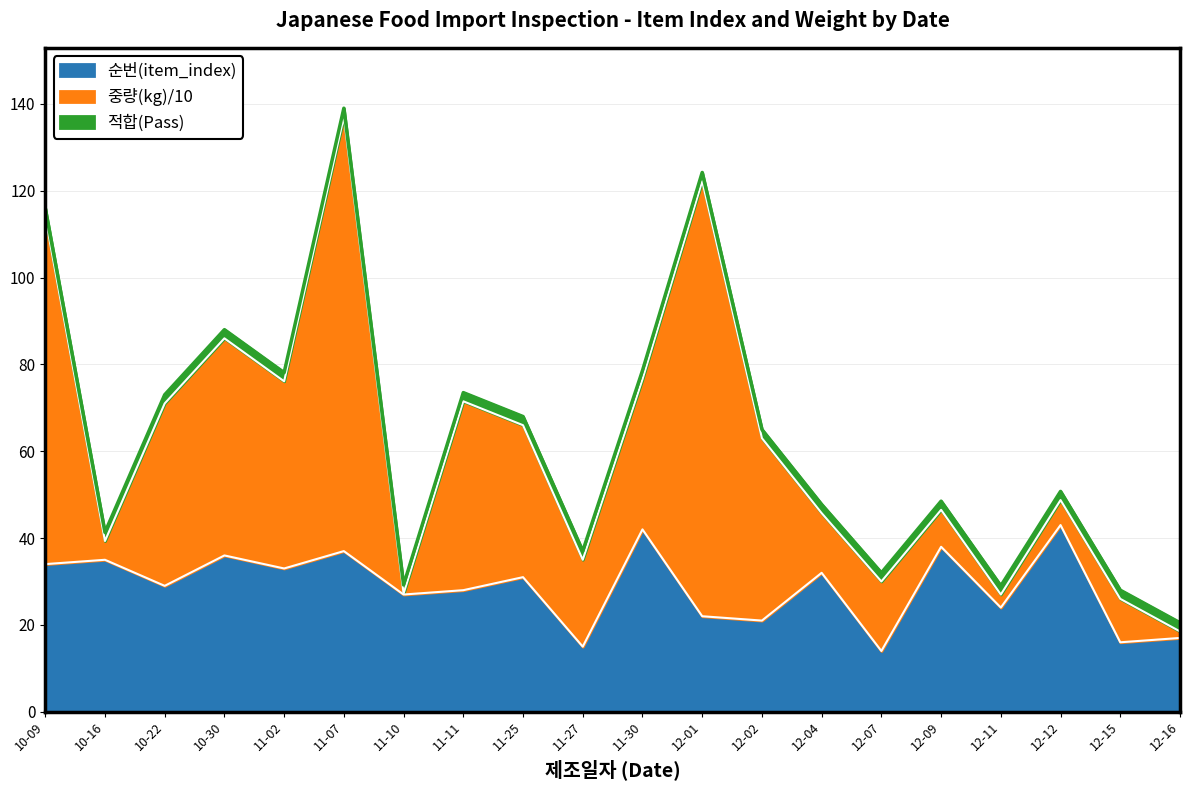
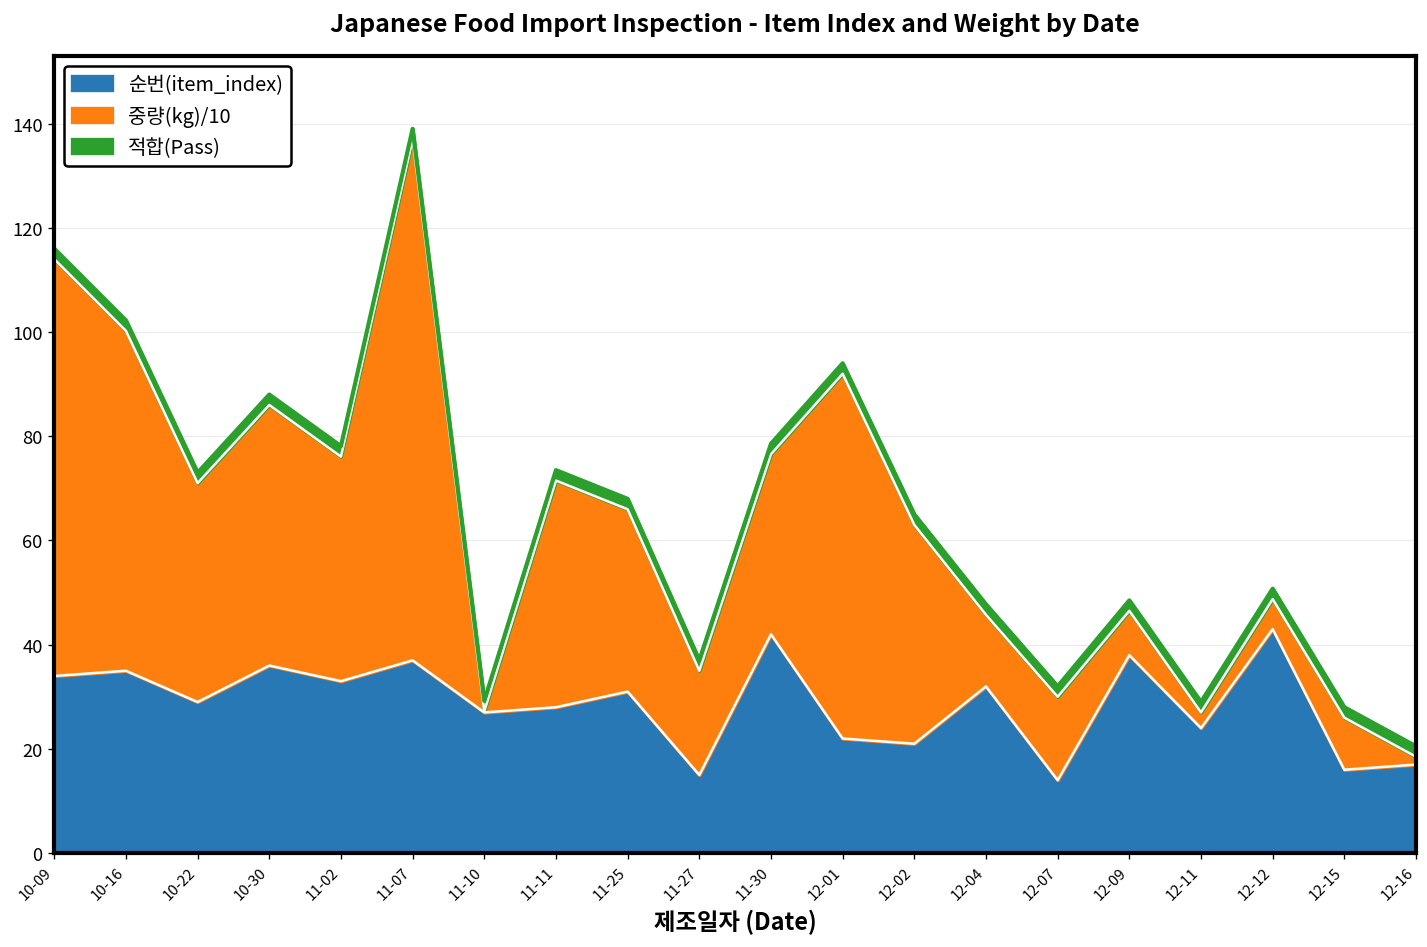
  {
    "순번(item_index)": {
      "10-09": 34,
      "10-16": 35,
      "10-22": 29,
      "10-30": 36,
      "11-02": 33,
      "11-07": 37,
      "11-11": 28,
      "11-25": 31,
      "11-27": 15,
      "11-30": 42,
      "12-01": 22,
      "12-02": 21,
      "12-04": 32,
      "12-07": 14,
      "12-09": 38,
      "12-11": 24,
      "12-12": 43,
      "12-15": 16,
      "12-16": 17
    },
    "중량(kg)/10": {
      "10-09": 114,
-     "10-16": 4,
+     "10-16": 65,
      "10-22": 71,
      "10-30": 86,
      "11-02": 76,
      "11-07": 137,
      "11-11": 72,
      "11-25": 66,
      "11-27": 35,
      "11-30": 77,
-     "12-01": 100,
+     "12-01": 70,
      "12-02": 63,
      "12-04": 46,
      "12-07": 30,
      "12-09": 47,
      "12-11": 27,
      "12-12": 49,
      "12-15": 26,
      "12-16": 19
    },
    "적합(Pass)": {
      "10-09": 2,
      "10-16": 2,
      "10-22": 2,
      "10-30": 2,
      "11-02": 2,
      "11-07": 2,
      "11-10": 2,
      "11-11": 2,
      "11-25": 2,
      "11-27": 2,
      "11-30": 2,
      "12-01": 2,
      "12-02": 2,
      "12-04": 2,
      "12-07": 2,
      "12-09": 2,
      "12-11": 2,
      "12-12": 2,
      "12-15": 2,
      "12-16": 2
    }
  }
